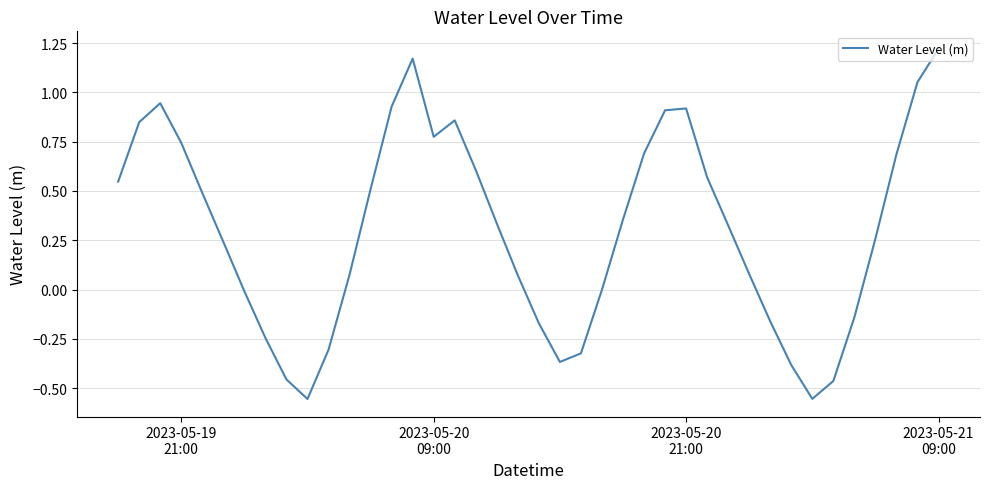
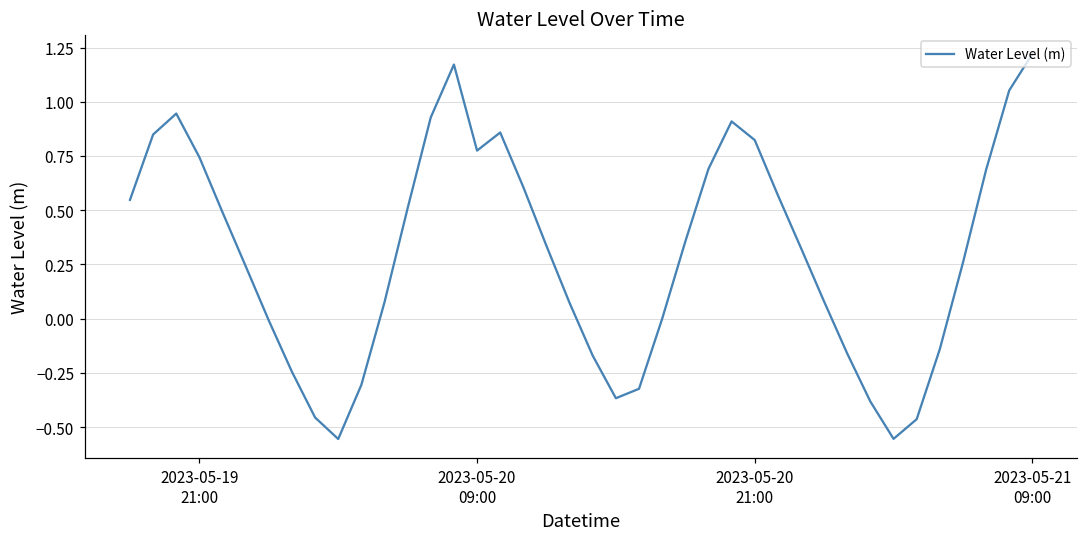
  {
    "2023-05-19 21:00": 0.74,
    "2023-05-20 09:00": 0.77,
-   "2023-05-20 21:00": 0.92
+   "2023-05-20 21:00": 0.82
  }
